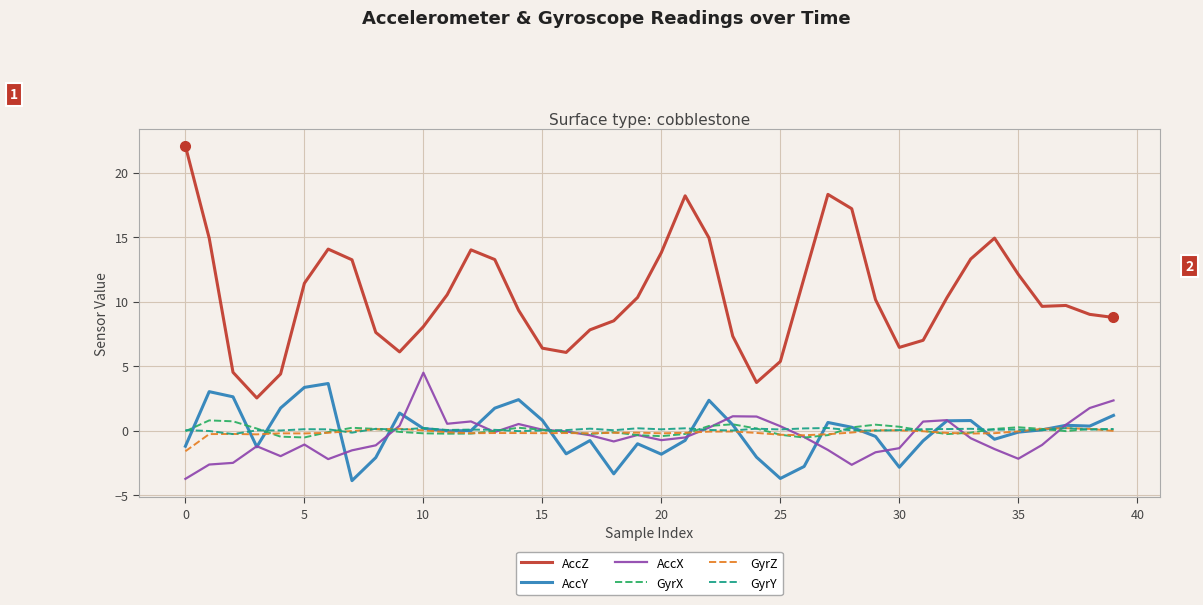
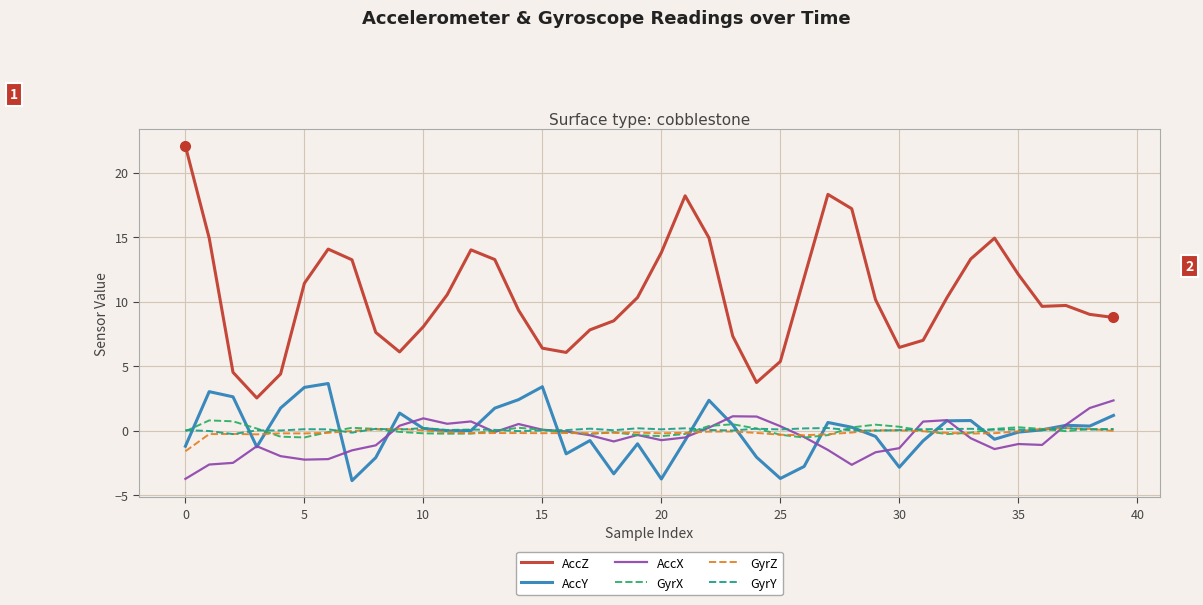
  {
    "AccY": {
      "0": -1.2,
      "5": 3.4,
-     "15": 0.8,
-     "20": -1.8,
+     "15": 3.4,
+     "20": -3.8,
      "25": -3.7,
      "30": -2.8
    },
    "AccX": {
      "0": -3.7,
-     "5": -1.1,
-     "10": 4.5,
+     "5": -2.3,
+     "10": 1.0,
      "20": -0.7,
      "25": 0.3,
      "30": -1.4,
-     "35": -2.2
+     "35": -1.0
    },
    "GyrZ": {
      "0": -1.6,
      "5": -0.2,
      "15": -0.2,
      "20": -0.2
    }
  }
